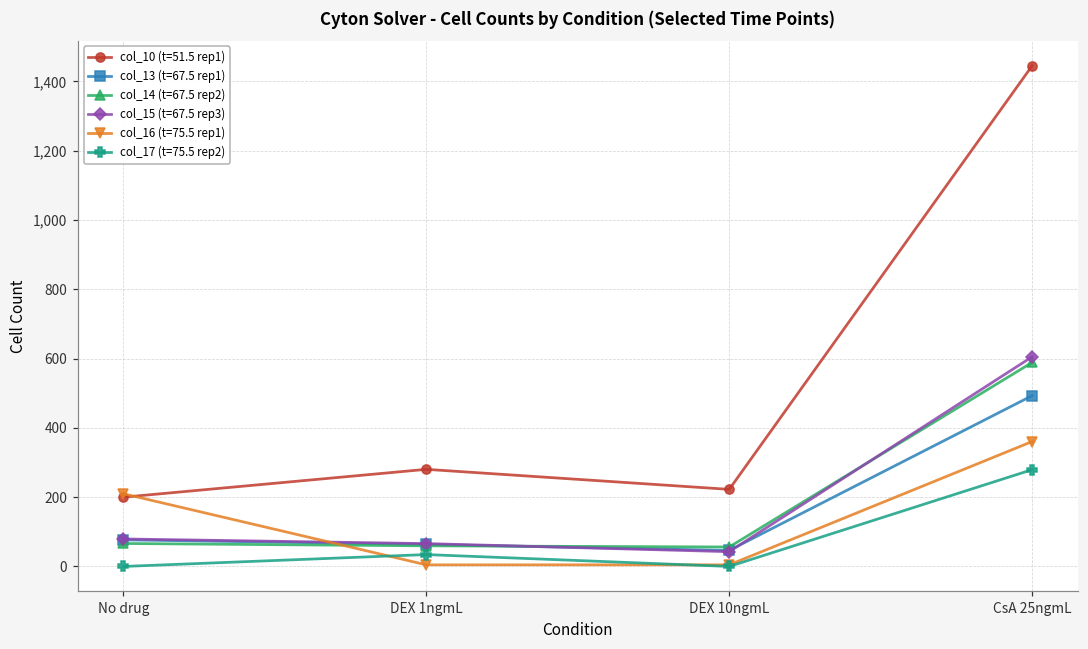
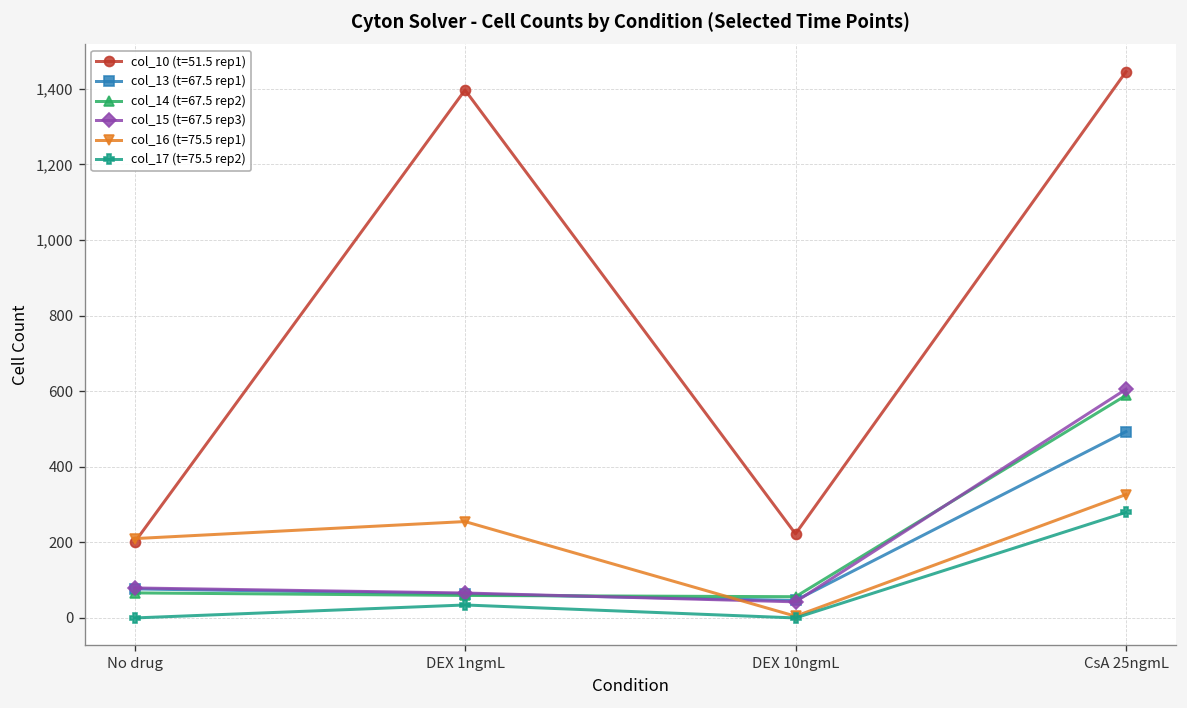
  {
    "col_10 (t=51.5 rep1)": {
      "No drug": "200",
-     "DEX 1ngmL": "280",
+     "DEX 1ngmL": "1,400",
      "DEX 10ngmL": "220",
      "CsA 25ngmL": "1,450"
    },
    "col_13 (t=67.5 rep1)": {
      "CsA 25ngmL": "490"
    },
    "col_15 (t=67.5 rep3)": {
      "CsA 25ngmL": "610"
    },
    "col_16 (t=75.5 rep1)": {
      "No drug": "210",
-     "DEX 1ngmL": "0",
-     "CsA 25ngmL": "360"
+     "DEX 1ngmL": "260",
+     "CsA 25ngmL": "330"
    }
  }
